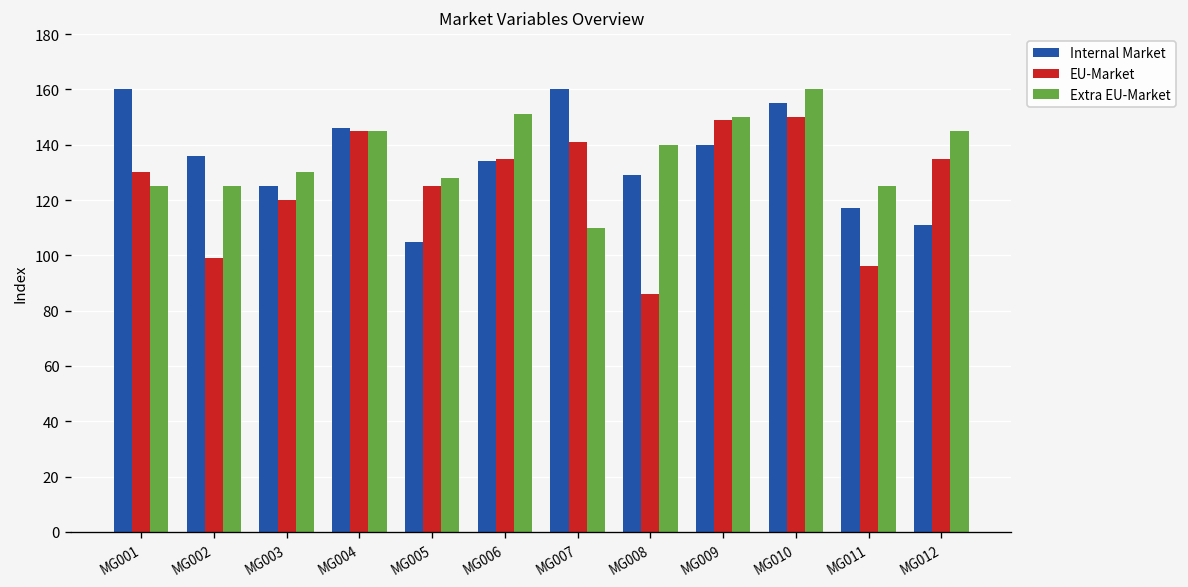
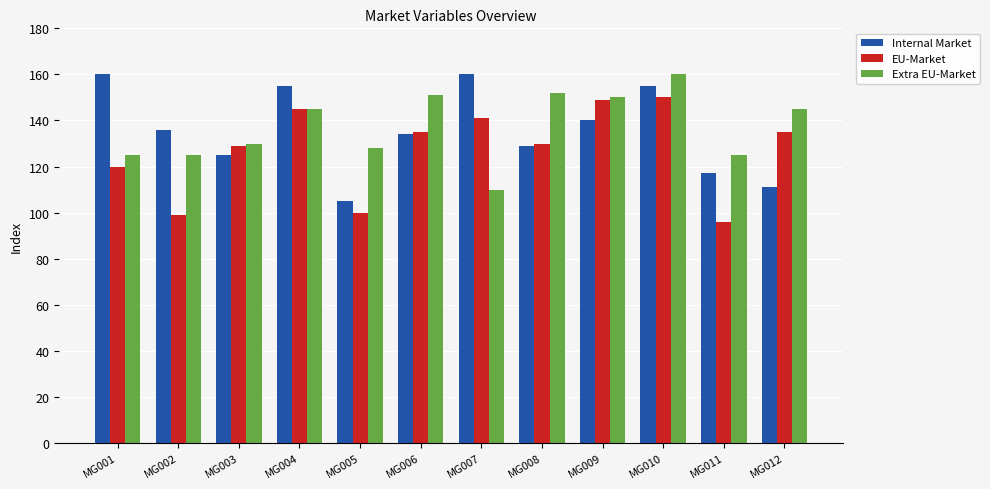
  {
    "Internal Market": {
      "MG001": 160,
      "MG002": 136,
      "MG003": 125,
-     "MG004": 146,
+     "MG004": 155,
      "MG005": 105,
      "MG006": 134,
      "MG007": 160,
      "MG008": 129,
      "MG009": 140,
      "MG010": 155,
      "MG011": 117,
      "MG012": 111
    },
    "EU-Market": {
-     "MG001": 130,
+     "MG001": 120,
      "MG002": 99,
-     "MG003": 120,
+     "MG003": 129,
      "MG004": 145,
-     "MG005": 125,
+     "MG005": 100,
      "MG006": 135,
      "MG007": 141,
-     "MG008": 86,
+     "MG008": 130,
      "MG009": 149,
      "MG010": 150,
      "MG011": 96,
      "MG012": 135
    },
    "Extra EU-Market": {
      "MG001": 125,
      "MG002": 125,
      "MG003": 130,
      "MG004": 145,
      "MG005": 128,
      "MG006": 151,
      "MG007": 110,
-     "MG008": 140,
+     "MG008": 152,
      "MG009": 150,
      "MG010": 160,
      "MG011": 125,
      "MG012": 145
    }
  }
